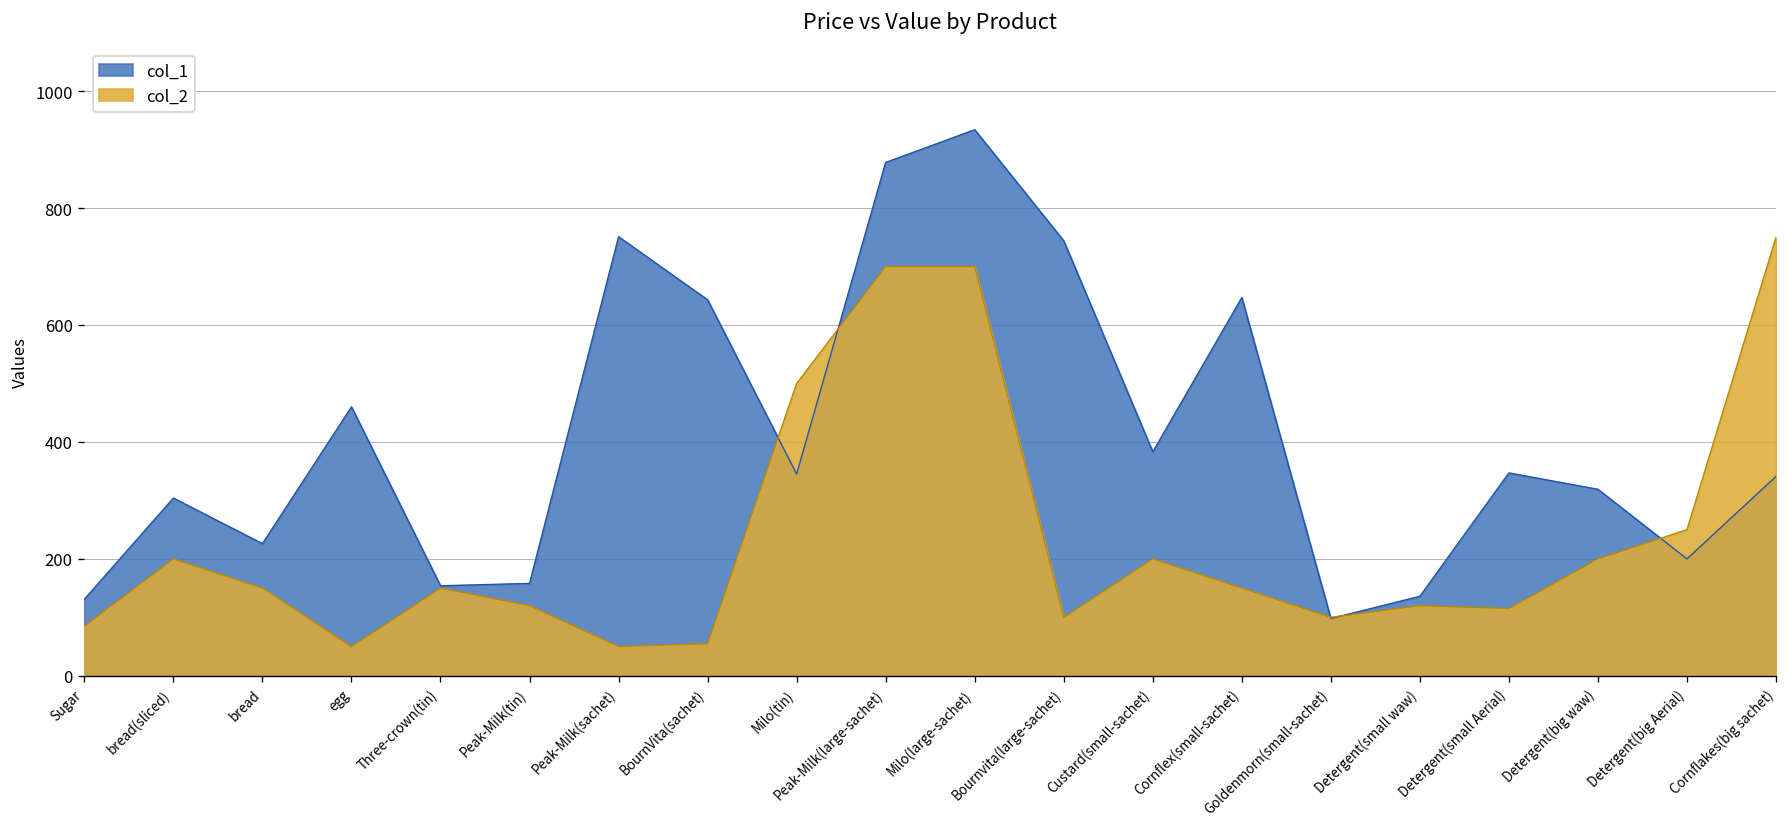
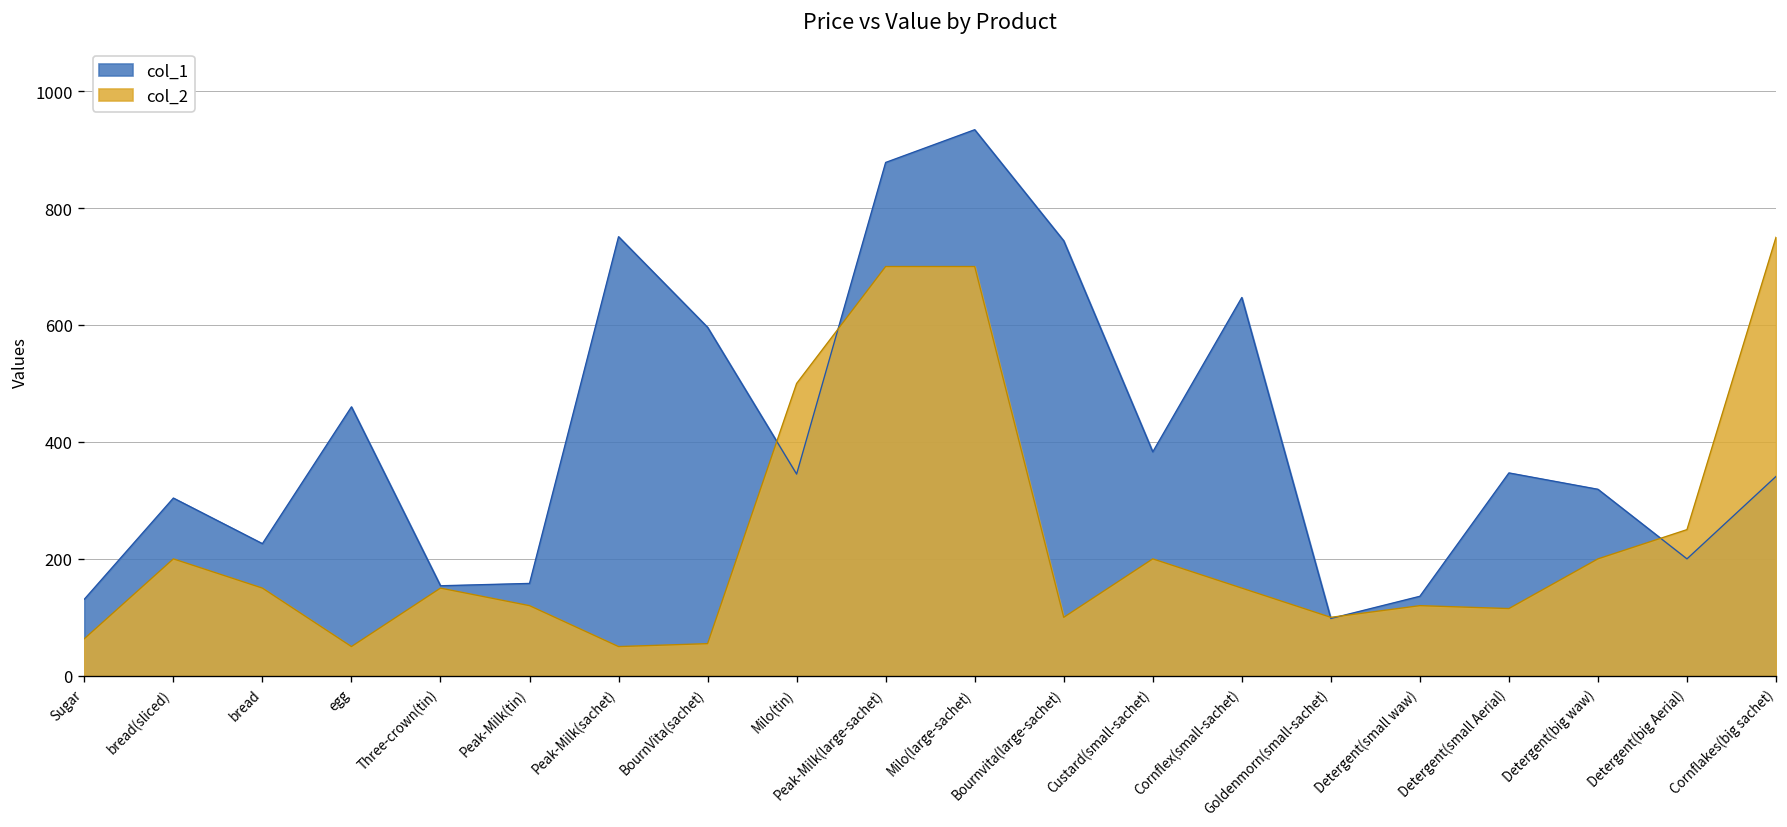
  {
    "col_1": {
      "Sugar": 130,
      "bread(sliced)": 300,
      "bread": 230,
      "egg": 460,
      "Peak-Milk(tin)": 160,
      "Peak-Milk(sachet)": 750,
-     "BournVita(sachet)": 640,
+     "BournVita(sachet)": 600,
      "Milo(tin)": 350,
      "Peak-Milk(large-sachet)": 880,
      "Milo(large-sachet)": 930,
      "Bournvita(large-sachet)": 740,
      "Custard(small-sachet)": 380,
      "Cornflex(small-sachet)": 650,
      "Detergent(small waw)": 140,
      "Detergent(small Aerial)": 350,
      "Detergent(big waw)": 320,
      "Detergent(big Aerial)": 200,
      "Cornflakes(big sachet)": 340
    },
    "col_2": {
-     "Sugar": 90,
+     "Sugar": 60,
      "bread(sliced)": 200,
      "bread": 150,
      "egg": 50,
      "Peak-Milk(tin)": 120,
      "Peak-Milk(sachet)": 50,
      "BournVita(sachet)": 60,
      "Milo(tin)": 500,
      "Peak-Milk(large-sachet)": 700,
      "Milo(large-sachet)": 700,
      "Bournvita(large-sachet)": 100,
      "Custard(small-sachet)": 200,
      "Cornflex(small-sachet)": 150,
      "Detergent(small waw)": 120,
      "Detergent(small Aerial)": 120,
      "Detergent(big waw)": 200,
      "Detergent(big Aerial)": 250,
      "Cornflakes(big sachet)": 750
    }
  }
